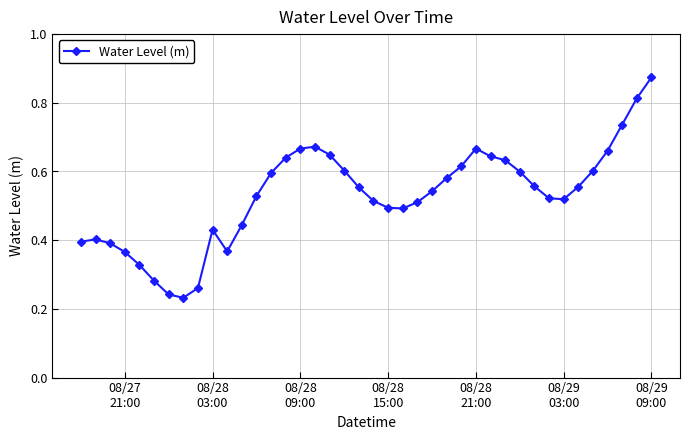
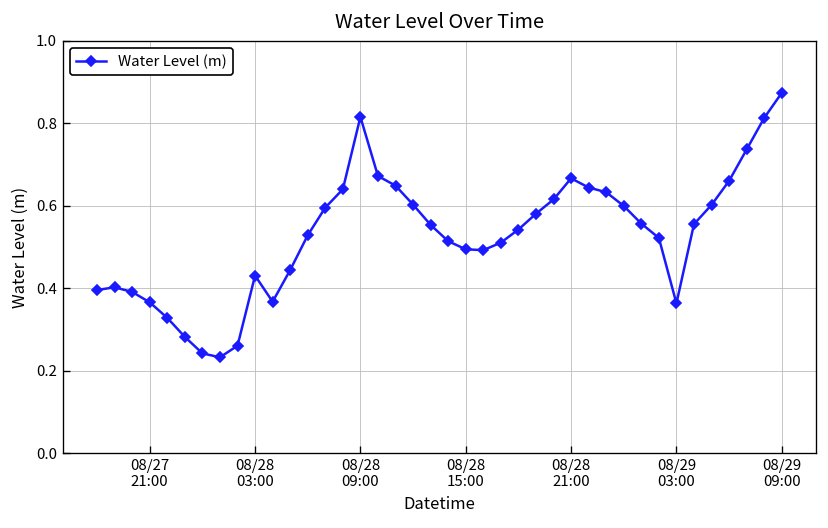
  {
    "08/27 21:00": 0.37,
    "08/28 03:00": 0.43,
-   "08/28 09:00": 0.67,
+   "08/28 09:00": 0.82,
    "08/28 15:00": 0.49,
    "08/28 21:00": 0.67,
-   "08/29 03:00": 0.52,
+   "08/29 03:00": 0.36,
    "08/29 09:00": 0.87
  }
